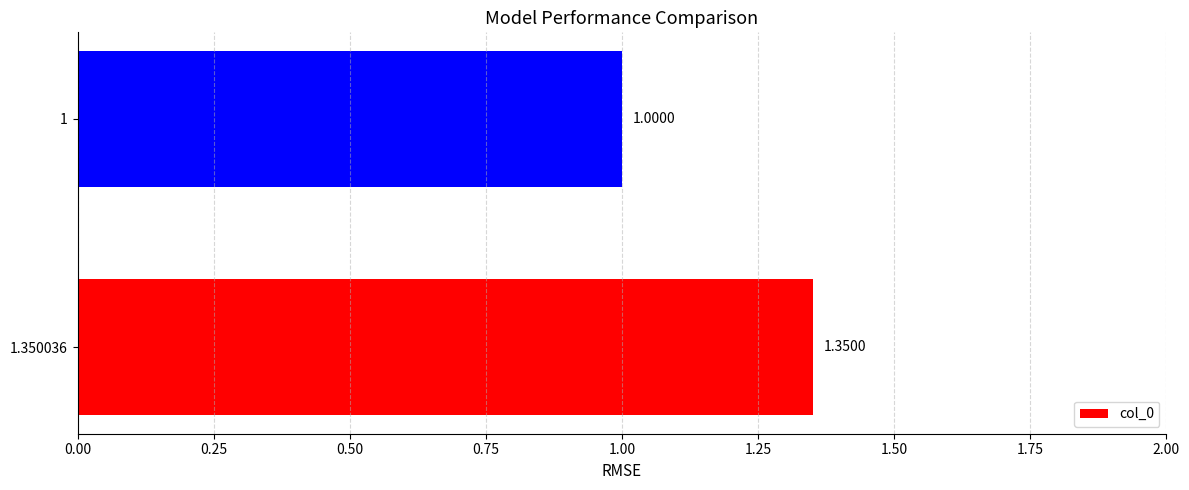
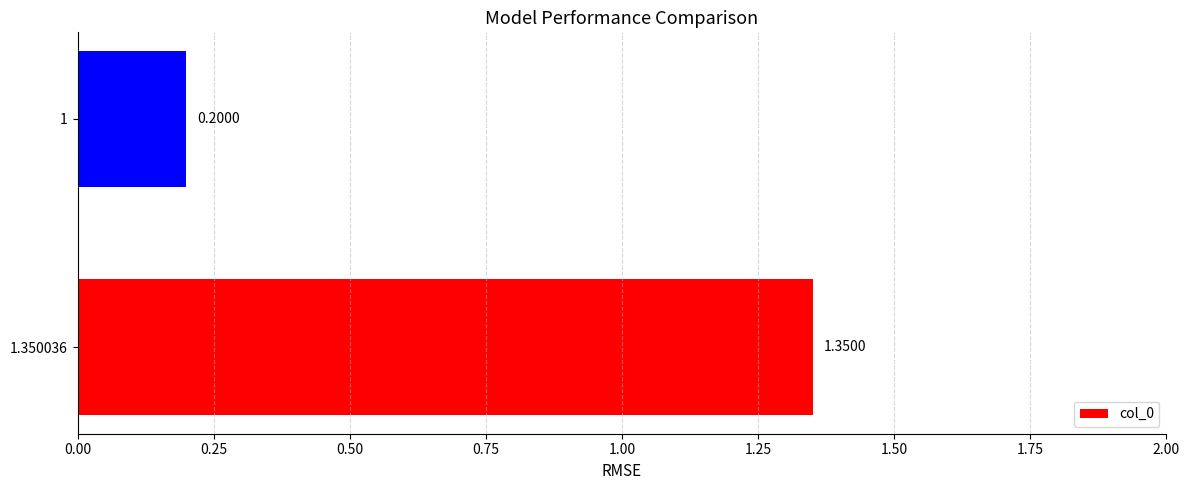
  {
-   "1": 1.0000,
+   "1": 0.2000,
    "1.350036": 1.3500
  }
